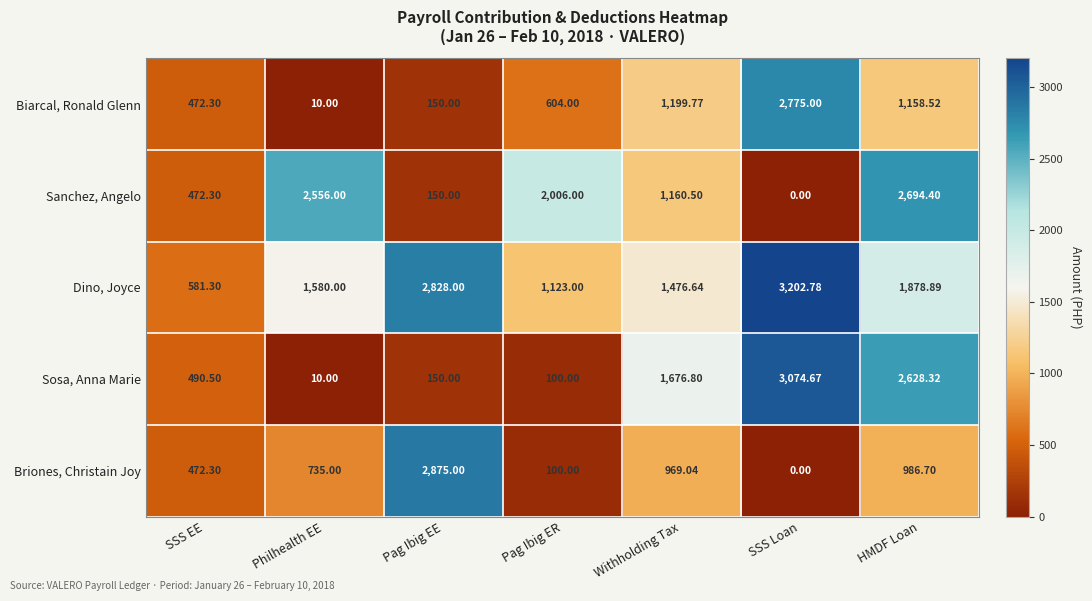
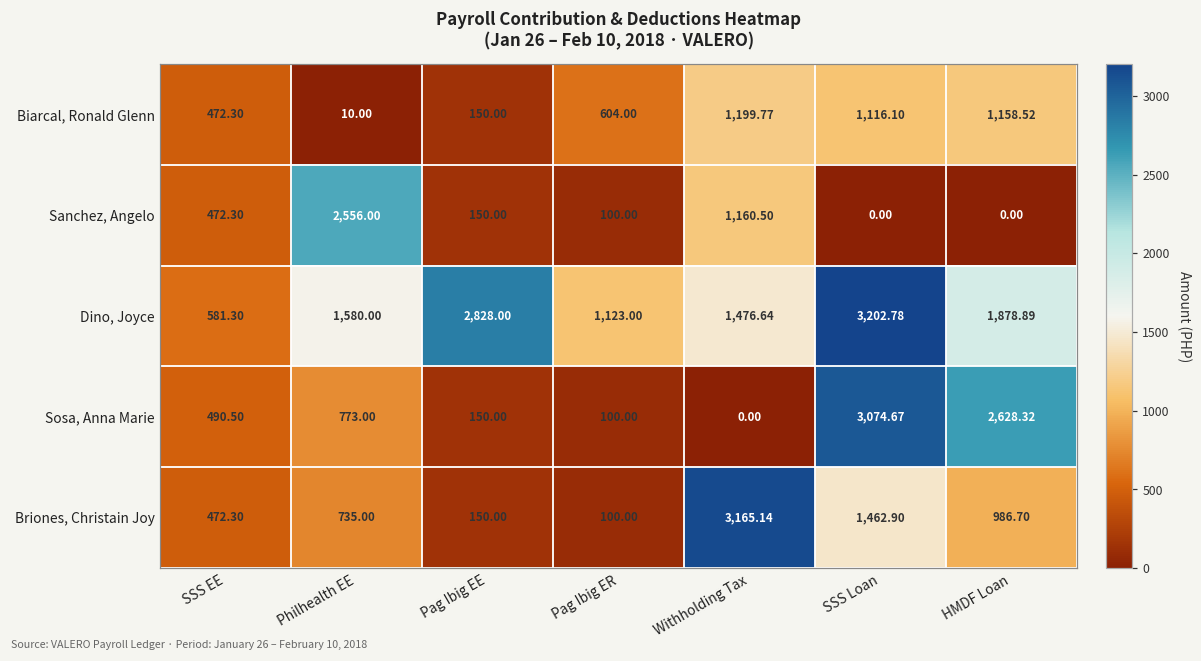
  {
    "Biarcal, Ronald Glenn": {
      "SSS EE": "472.30",
      "Philhealth EE": "10.00",
      "Pag Ibig EE": "150.00",
      "Pag Ibig ER": "604.00",
      "Withholding Tax": "1,199.77",
-     "SSS Loan": "2,775.00",
+     "SSS Loan": "1,116.10",
      "HMDF Loan": "1,158.52"
    },
    "Sanchez, Angelo": {
      "SSS EE": "472.30",
      "Philhealth EE": "2,556.00",
      "Pag Ibig EE": "150.00",
-     "Pag Ibig ER": "2,006.00",
+     "Pag Ibig ER": "100.00",
      "Withholding Tax": "1,160.50",
      "SSS Loan": "0.00",
-     "HMDF Loan": "2,694.40"
+     "HMDF Loan": "0.00"
    },
    "Dino, Joyce": {
      "SSS EE": "581.30",
      "Philhealth EE": "1,580.00",
      "Pag Ibig EE": "2,828.00",
      "Pag Ibig ER": "1,123.00",
      "Withholding Tax": "1,476.64",
      "SSS Loan": "3,202.78",
      "HMDF Loan": "1,878.89"
    },
    "Sosa, Anna Marie": {
      "SSS EE": "490.50",
-     "Philhealth EE": "10.00",
+     "Philhealth EE": "773.00",
      "Pag Ibig EE": "150.00",
      "Pag Ibig ER": "100.00",
-     "Withholding Tax": "1,676.80",
+     "Withholding Tax": "0.00",
      "SSS Loan": "3,074.67",
      "HMDF Loan": "2,628.32"
    },
    "Briones, Christain Joy": {
      "SSS EE": "472.30",
      "Philhealth EE": "735.00",
-     "Pag Ibig EE": "2,875.00",
+     "Pag Ibig EE": "150.00",
      "Pag Ibig ER": "100.00",
-     "Withholding Tax": "969.04",
-     "SSS Loan": "0.00",
+     "Withholding Tax": "3,165.14",
+     "SSS Loan": "1,462.90",
      "HMDF Loan": "986.70"
    }
  }
